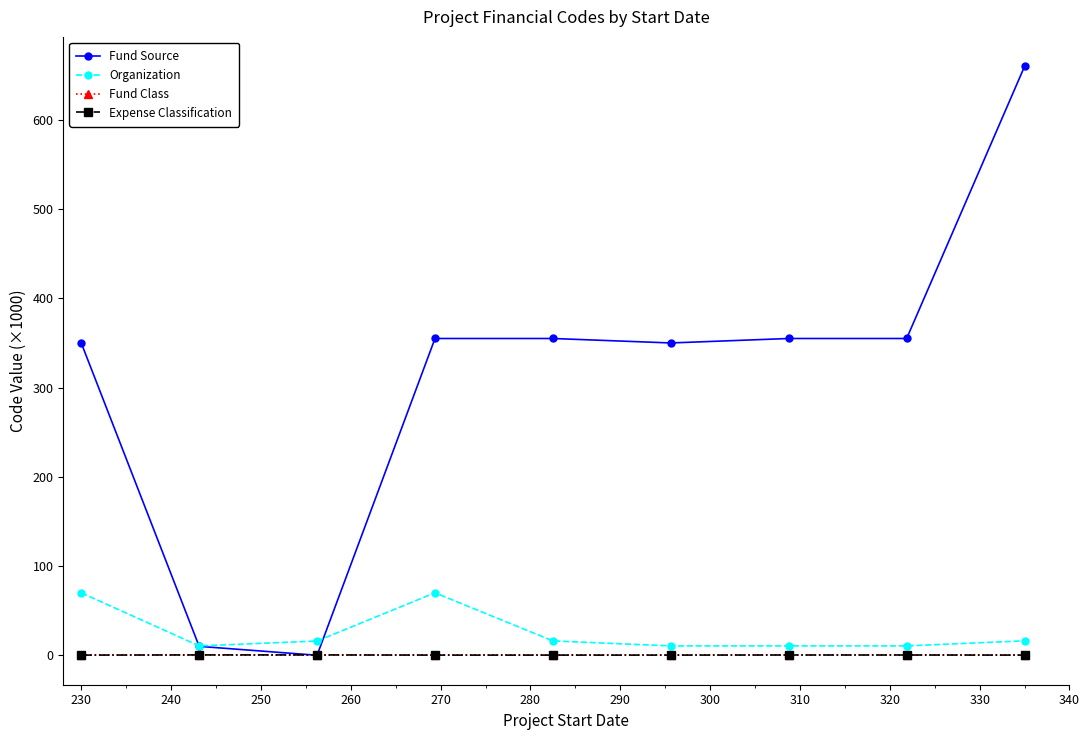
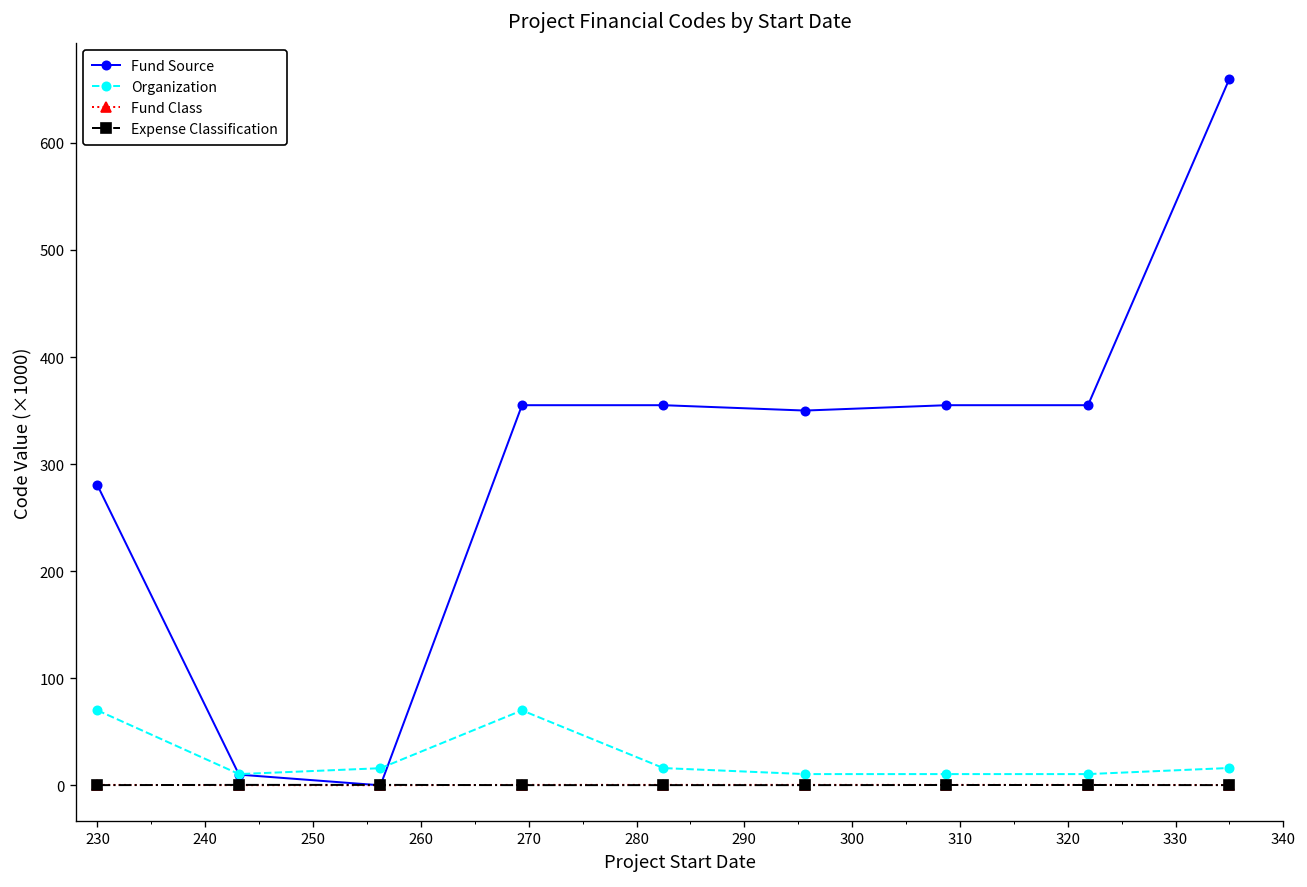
  {
    "Fund Source": {
-     "230": 350
+     "230": 280
    },
    "Organization": {
      "230": 70
    },
    "Expense Classification": {
      "230": 0
    }
  }
